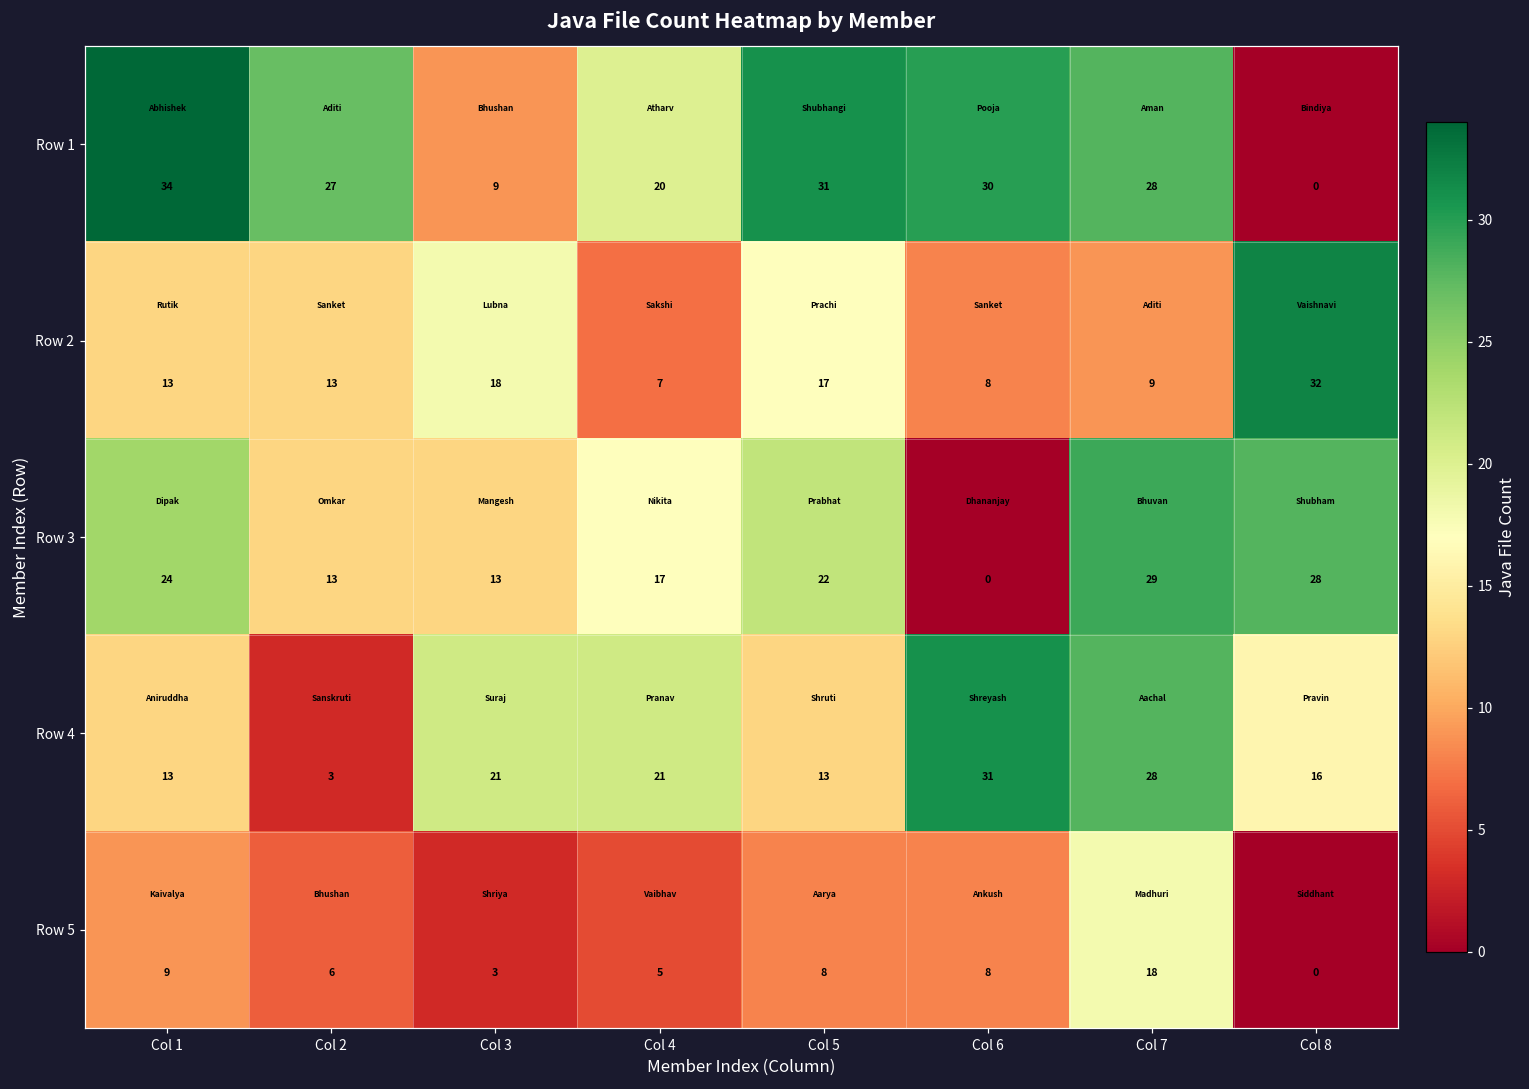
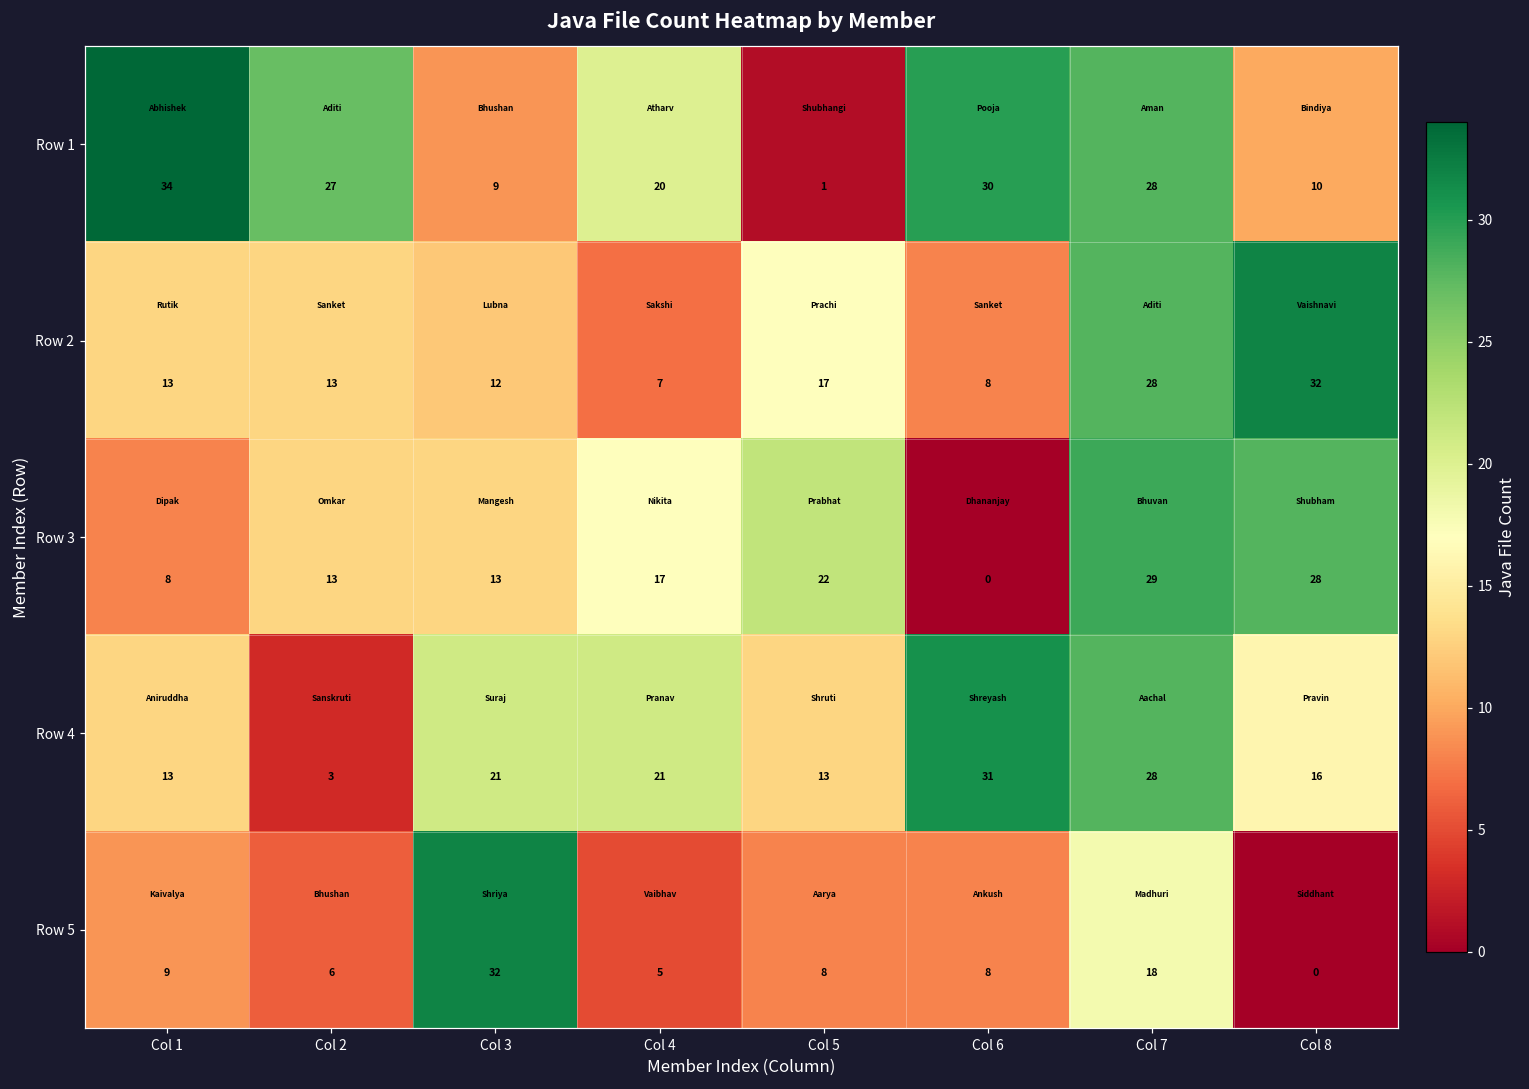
  {
    "Row 1": {
-     "Col 5": 31,
-     "Col 8": 0
+     "Col 5": 1,
+     "Col 8": 10
    },
    "Row 2": {
-     "Col 3": 18,
-     "Col 7": 9
+     "Col 3": 12,
+     "Col 7": 28
    },
    "Row 3": {
-     "Col 1": 24
+     "Col 1": 8
    },
    "Row 5": {
-     "Col 3": 3
+     "Col 3": 32
    }
  }
